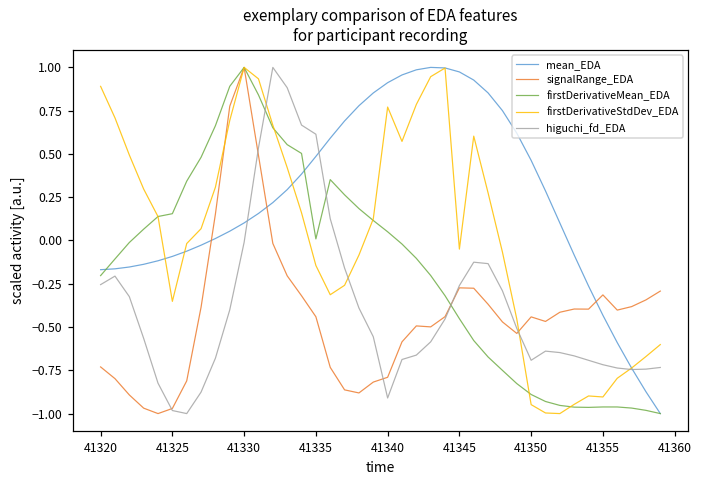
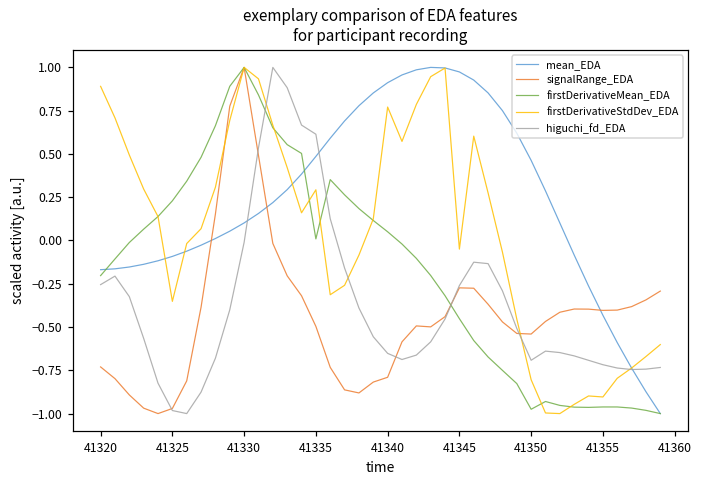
  {
    "mean_EDA": {
      "41320": -0.17,
      "41325": -0.09,
      "41330": 0.10,
      "41335": 0.49,
      "41340": 0.91,
      "41345": 0.97,
      "41350": 0.46,
      "41355": -0.43
    },
    "signalRange_EDA": {
      "41320": -0.73,
-     "41335": -0.44,
+     "41335": -0.50,
      "41340": -0.79,
-     "41350": -0.44,
-     "41355": -0.31
+     "41350": -0.54,
+     "41355": -0.40
    },
    "firstDerivativeMean_EDA": {
      "41320": -0.20,
-     "41325": 0.15,
+     "41325": 0.23,
      "41335": 0.01,
      "41340": 0.05,
      "41345": -0.45,
-     "41350": -0.89,
+     "41350": -0.97,
      "41355": -0.96
    },
    "firstDerivativeStdDev_EDA": {
      "41320": 0.89,
      "41325": -0.35,
-     "41335": -0.14,
+     "41335": 0.29,
      "41340": 0.77,
      "41345": -0.05,
-     "41350": -0.95,
+     "41350": -0.80,
      "41355": -0.90
    },
    "higuchi_fd_EDA": {
      "41320": -0.25,
      "41330": -0.01,
      "41335": 0.61,
-     "41340": -0.91,
+     "41340": -0.65,
      "41350": -0.69,
      "41355": -0.72
    }
  }
